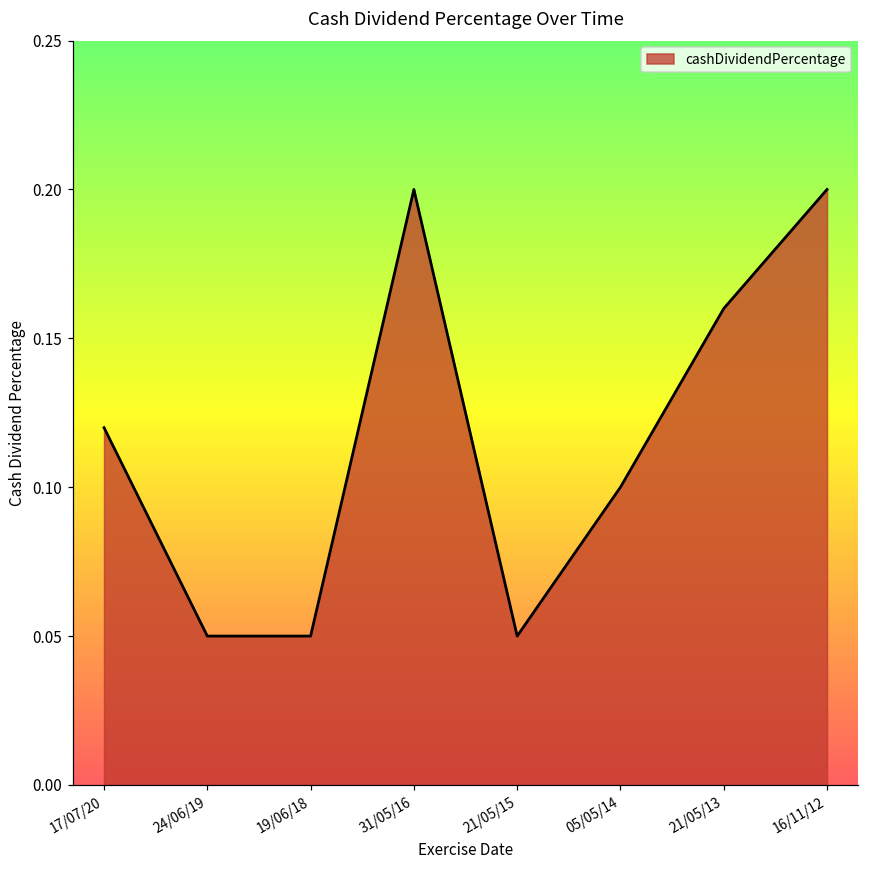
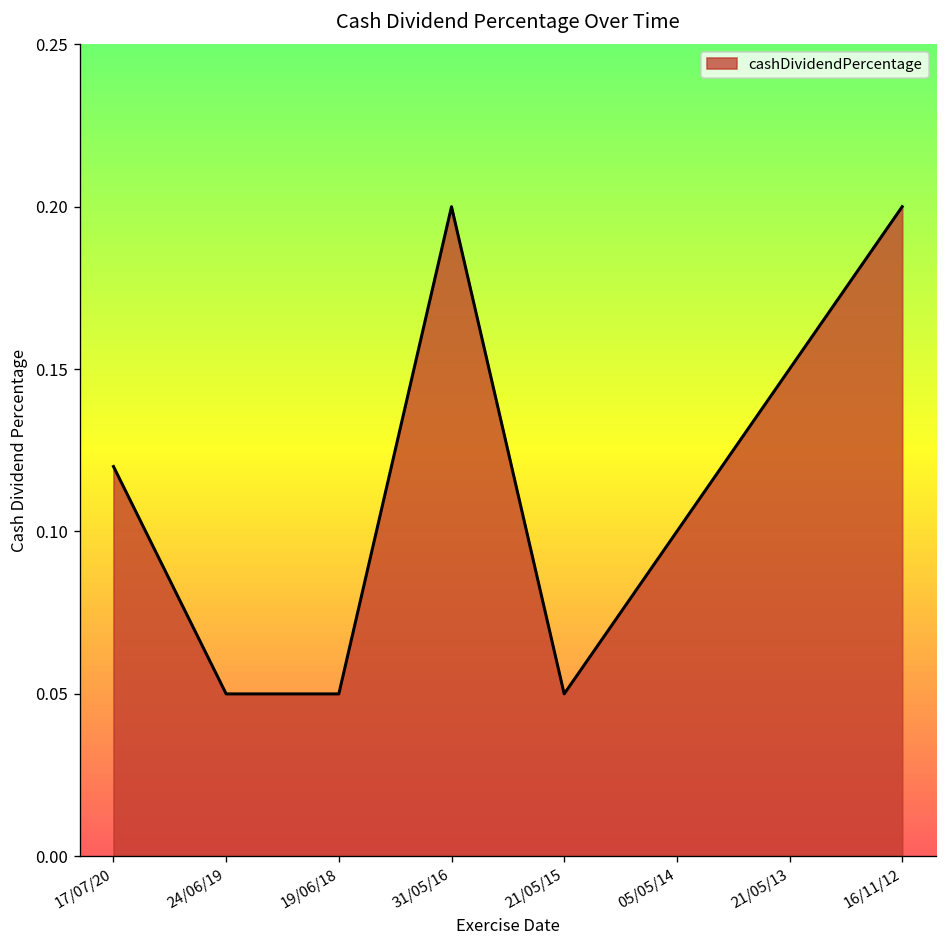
  {
    "17/07/20": 0.12,
    "24/06/19": 0.05,
    "19/06/18": 0.05,
    "31/05/16": 0.20,
    "21/05/15": 0.05,
    "05/05/14": 0.10,
-   "21/05/13": 0.16,
+   "21/05/13": 0.15,
    "16/11/12": 0.20
  }
